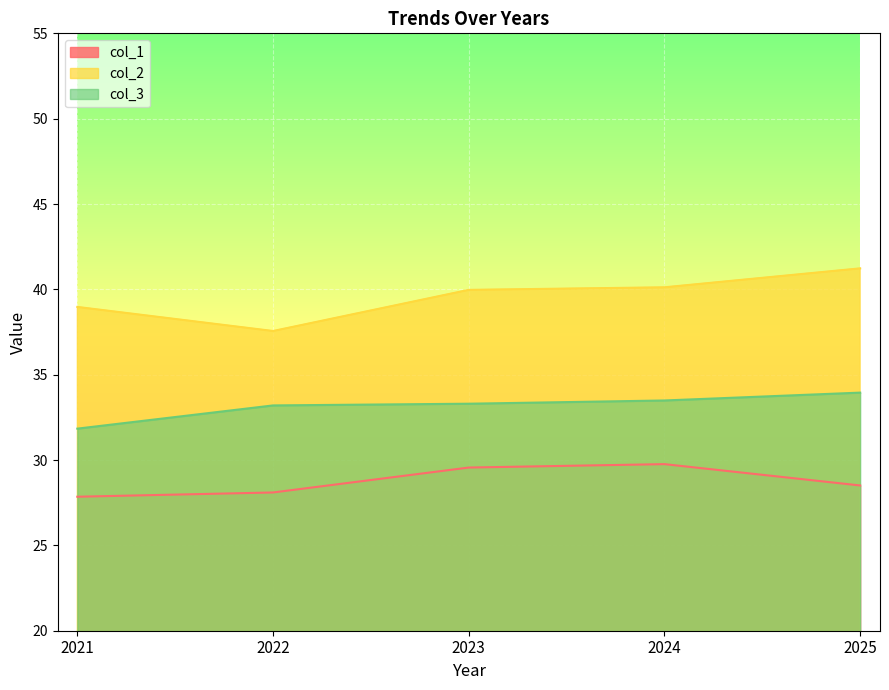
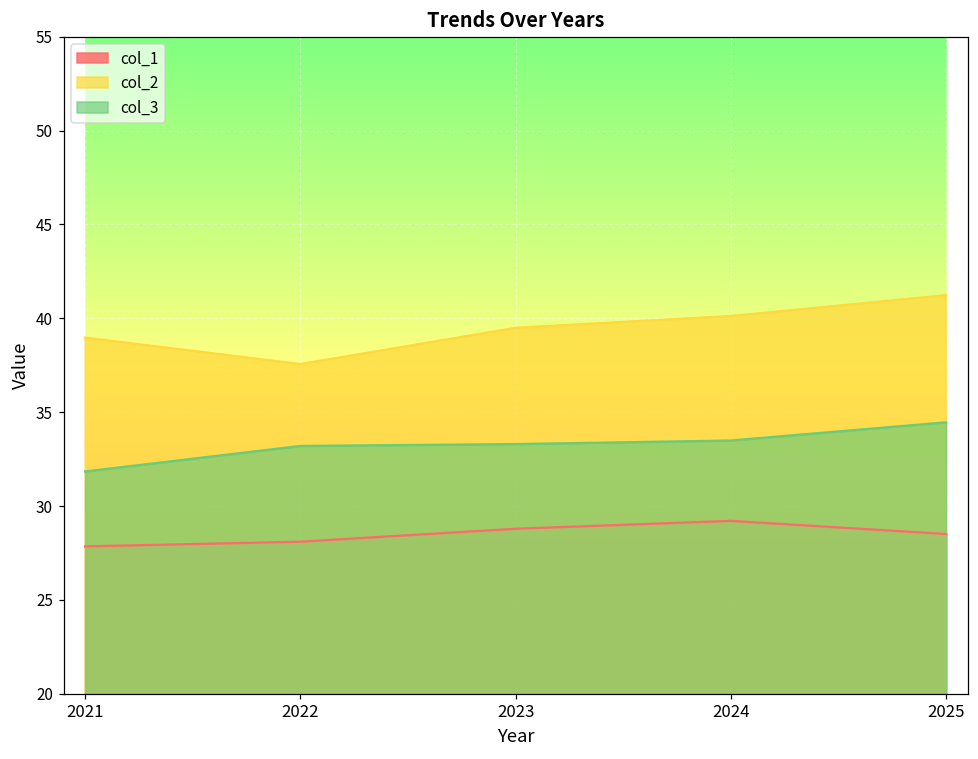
  {
    "col_1": {
      "2021": 27.9,
      "2022": 28.1,
-     "2023": 29.6,
-     "2024": 29.8,
+     "2023": 28.8,
+     "2024": 29.2,
      "2025": 28.5
    },
    "col_2": {
      "2021": 39.0,
      "2022": 37.6,
-     "2023": 40.0,
+     "2023": 39.5,
      "2024": 40.1,
      "2025": 41.2
    },
    "col_3": {
      "2021": 31.8,
      "2022": 33.2,
      "2023": 33.3,
      "2024": 33.5,
-     "2025": 34.0
+     "2025": 34.5
    }
  }
